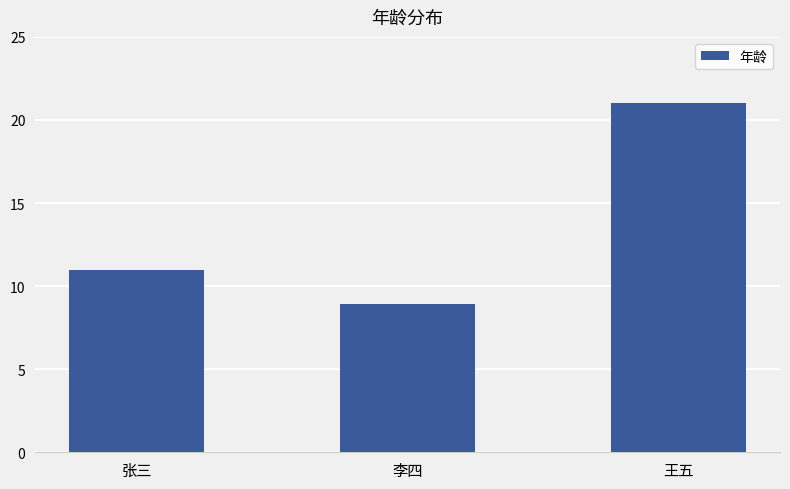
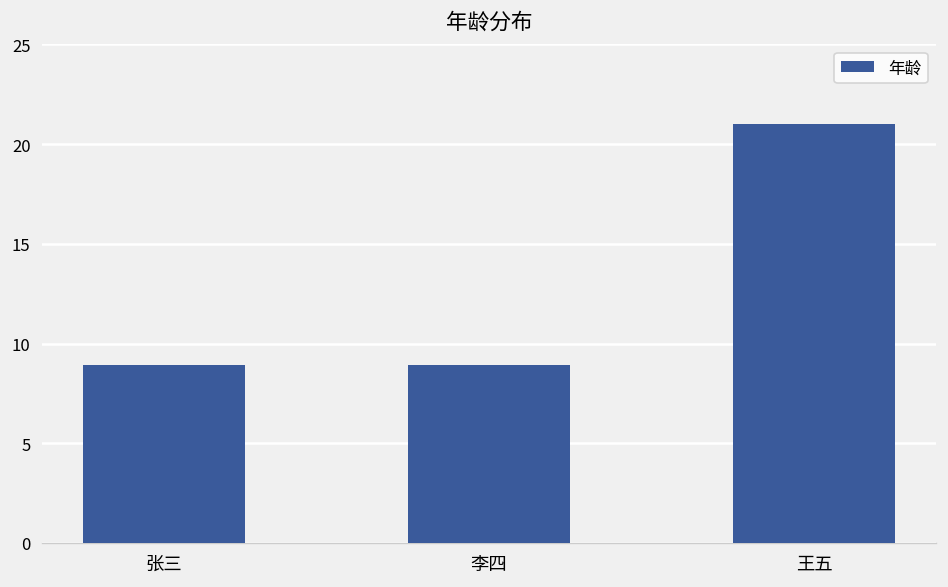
  {
-   "张三": 11.0,
+   "张三": 8.9,
    "李四": 8.9,
    "王五": 21.0
  }
